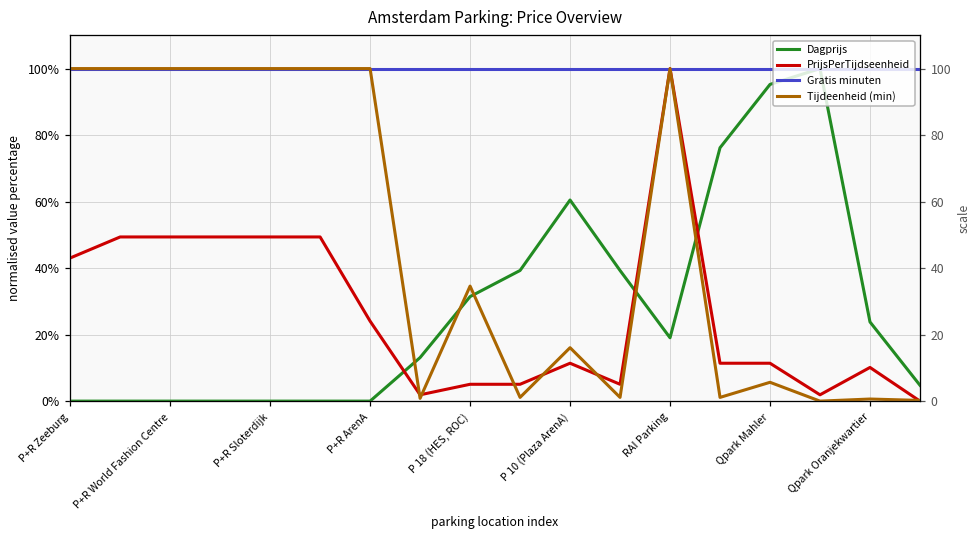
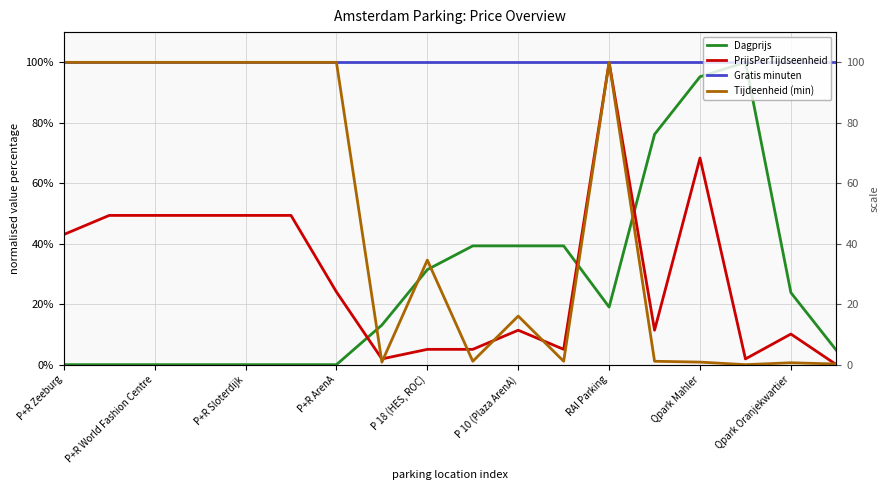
  {
    "Dagprijs": {
      "P+R Zeeburg": "0%",
      "P+R World Fashion Centre": "0%",
      "P+R Sloterdijk": "0%",
      "P+R ArenA": "0%",
      "P 18 (HES, ROC)": "31%",
-     "P 10 (Plaza ArenA)": "60%",
+     "P 10 (Plaza ArenA)": "39%",
      "RAI Parking": "19%",
      "Qpark Mahler": "95%",
      "Qpark Oranjekwartier": "24%"
    },
    "PrijsPerTijdseenheid": {
      "P+R Zeeburg": "43%",
      "P+R World Fashion Centre": "49%",
      "P+R Sloterdijk": "49%",
      "P+R ArenA": "24%",
      "P 18 (HES, ROC)": "5%",
      "P 10 (Plaza ArenA)": "11%",
-     "Qpark Mahler": "11%",
+     "Qpark Mahler": "68%",
      "Qpark Oranjekwartier": "10%"
    },
    "Gratis minuten": {
      "P 18 (HES, ROC)": "100%",
      "P 10 (Plaza ArenA)": "100%",
      "Qpark Mahler": "100%"
    },
    "Tijdeenheid (min)": {
      "P 18 (HES, ROC)": "35%",
      "P 10 (Plaza ArenA)": "16%",
-     "Qpark Mahler": "6%",
+     "Qpark Mahler": "1%",
      "Qpark Oranjekwartier": "1%"
    }
  }
